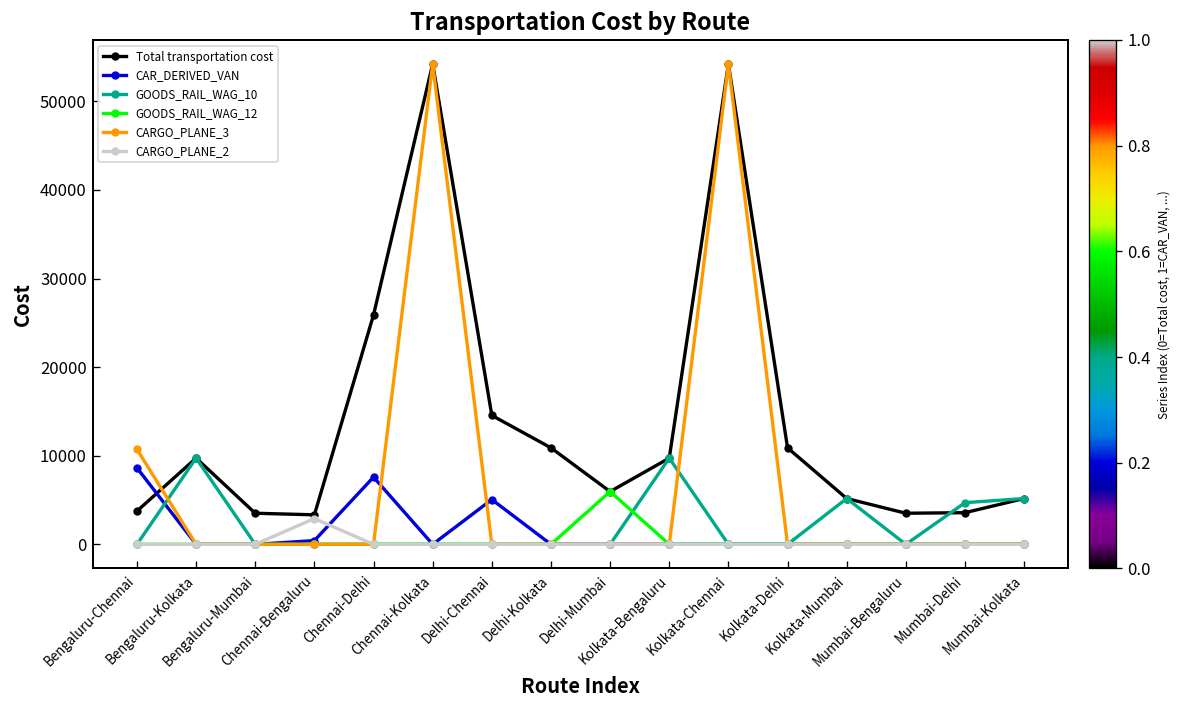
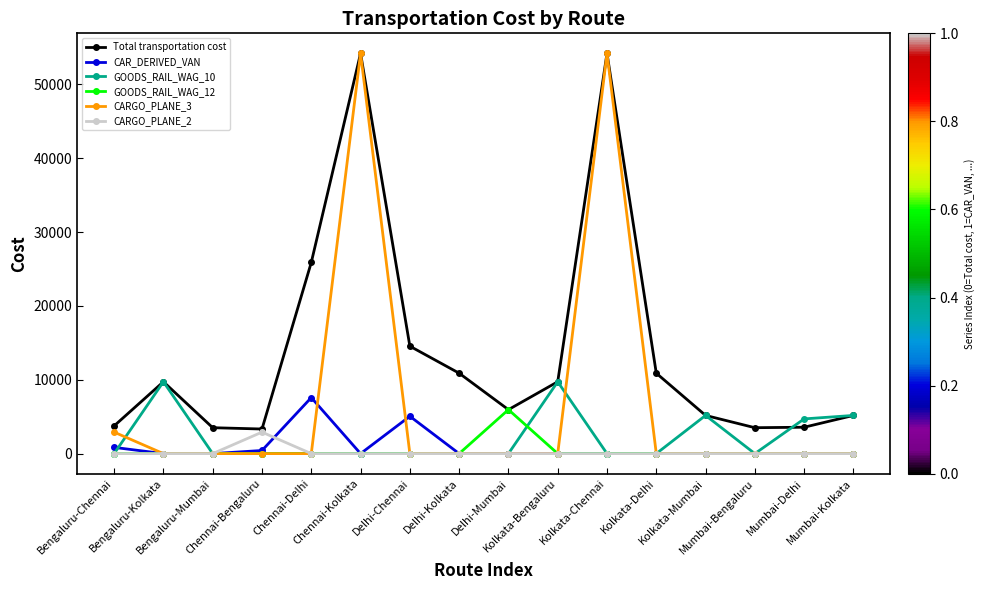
  {
    "Total transportation cost": {
      "Bengaluru-Chennai": 4000,
      "Bengaluru-Mumbai": 4000,
      "Chennai-Bengaluru": 3000,
      "Chennai-Delhi": 26000,
      "Delhi-Chennai": 15000,
      "Delhi-Kolkata": 11000,
      "Kolkata-Delhi": 11000,
      "Mumbai-Bengaluru": 4000,
      "Mumbai-Delhi": 4000
    },
    "CAR_DERIVED_VAN": {
-     "Bengaluru-Chennai": 9000,
+     "Bengaluru-Chennai": 1000,
      "Chennai-Bengaluru": 0,
      "Chennai-Delhi": 8000,
      "Delhi-Chennai": 5000
    },
    "GOODS_RAIL_WAG_10": {
      "Mumbai-Delhi": 5000
    },
    "CARGO_PLANE_3": {
-     "Bengaluru-Chennai": 11000
+     "Bengaluru-Chennai": 3000
    },
    "CARGO_PLANE_2": {
      "Chennai-Bengaluru": 3000
    }
  }
